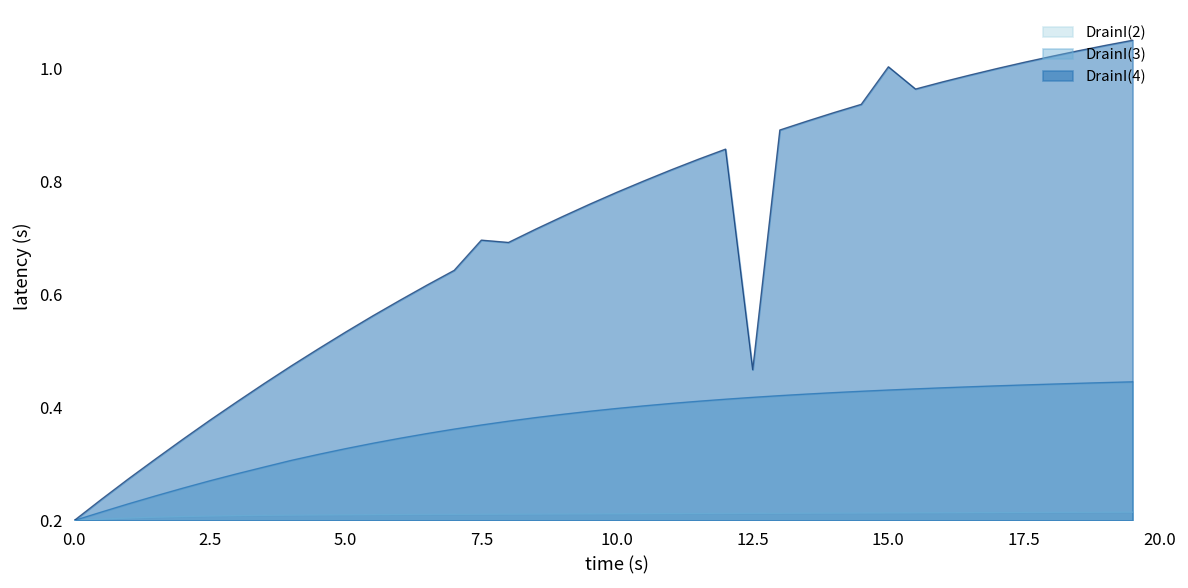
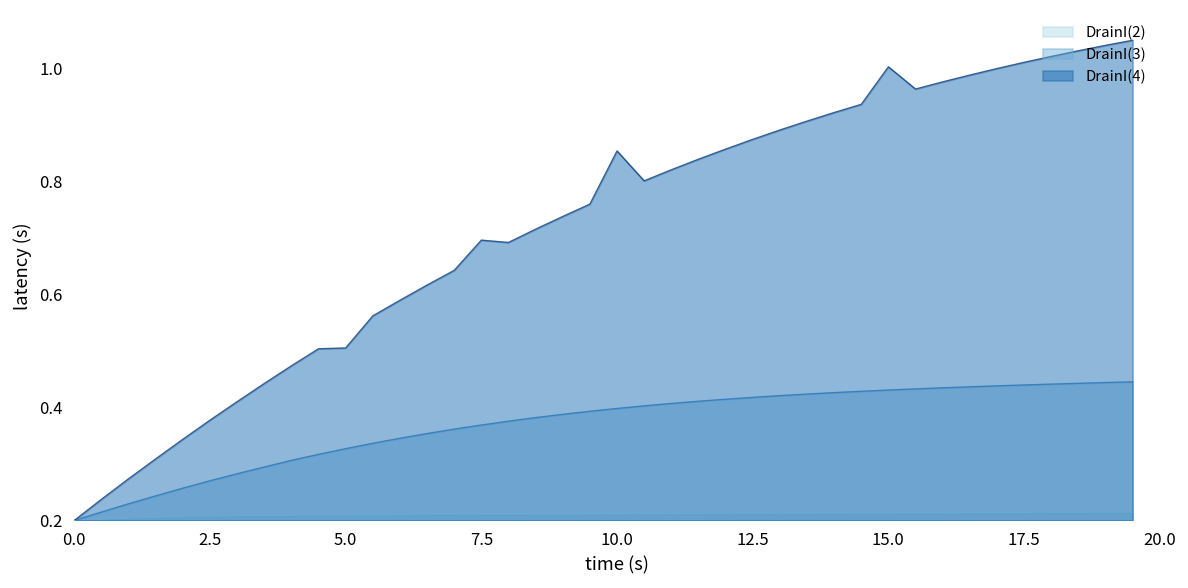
  {
    "DrainI(4)": {
      "2.5": 0.38,
-     "5.0": 0.53,
+     "5.0": 0.51,
      "7.5": 0.70,
-     "10.0": 0.78,
-     "12.5": 0.47,
+     "10.0": 0.85,
+     "12.5": 0.87,
      "15.0": 1.00,
      "17.5": 1.01
    }
  }
